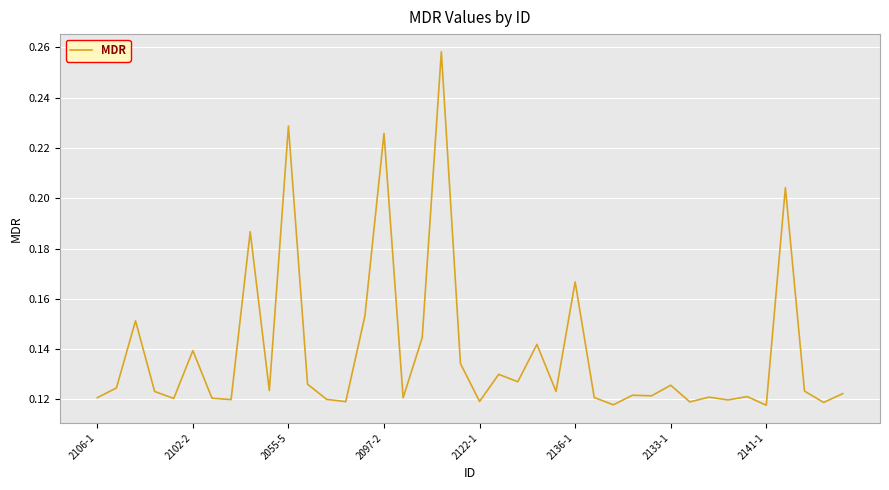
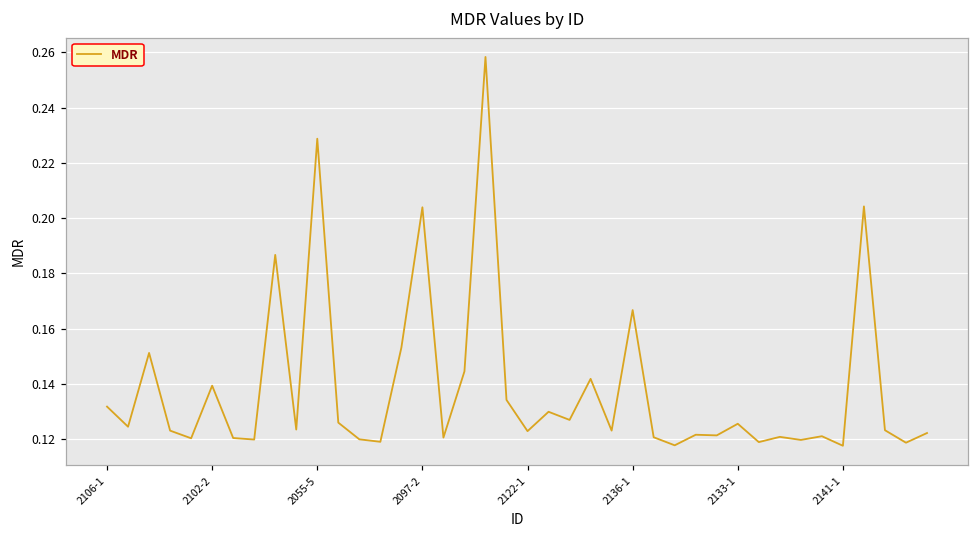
  {
-   "2106-1": 0.121,
+   "2106-1": 0.132,
    "2102-2": 0.139,
    "2055-5": 0.229,
-   "2097-2": 0.226,
-   "2122-1": 0.119,
+   "2097-2": 0.204,
+   "2122-1": 0.123,
    "2136-1": 0.167,
    "2133-1": 0.126,
    "2141-1": 0.118
  }
